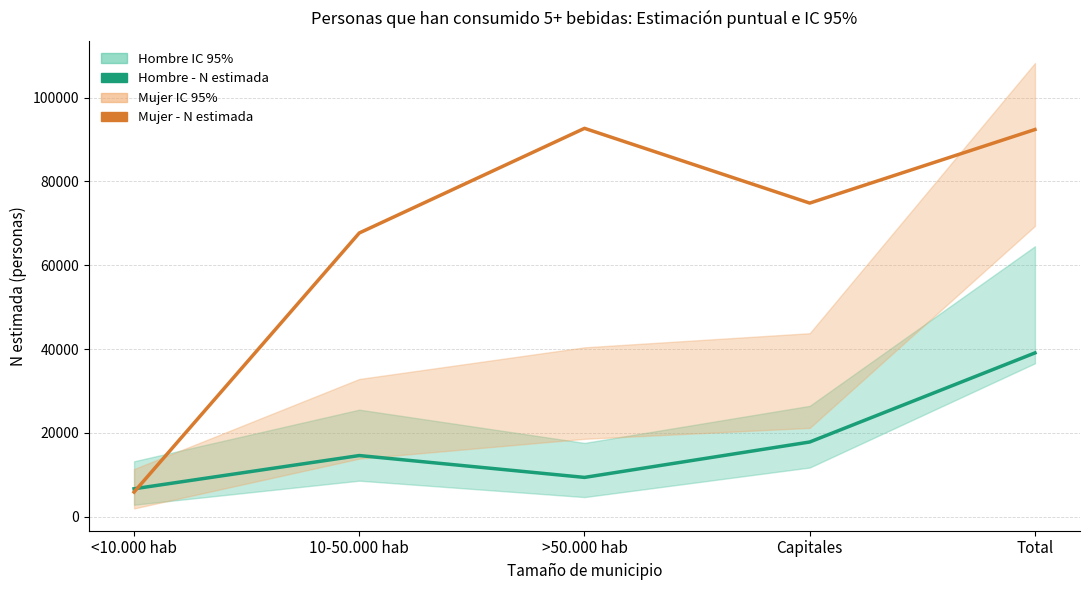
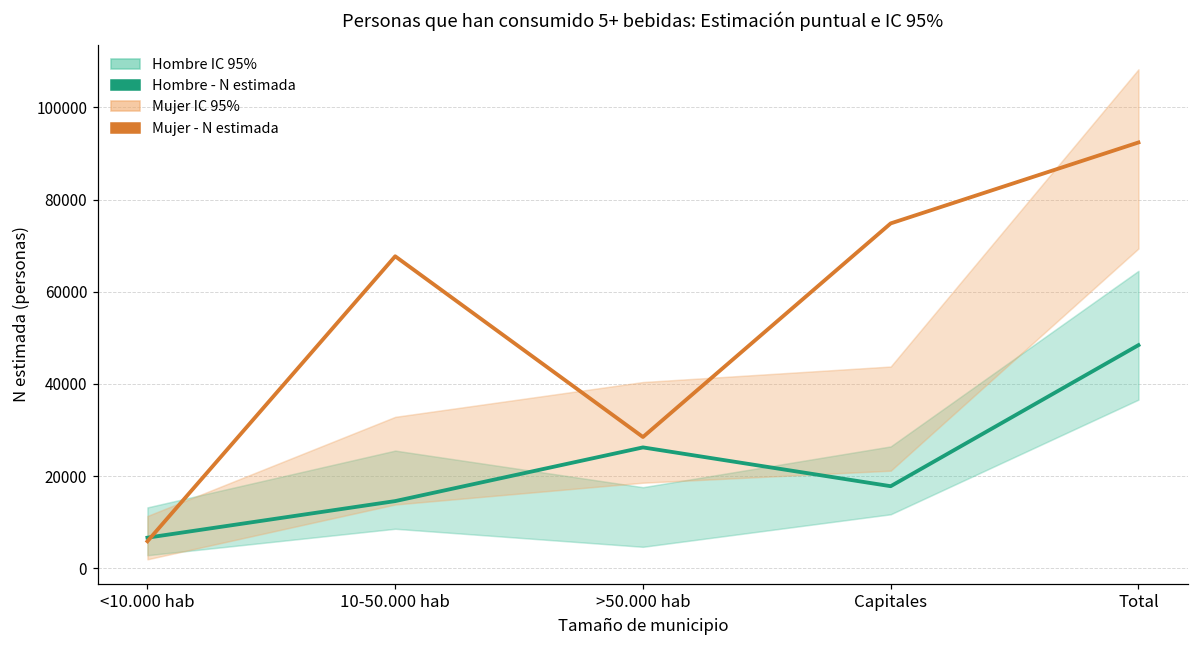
  {
    "Hombre - N estimada": {
      "<10.000 hab": 7000,
      "10-50.000 hab": 15000,
-     ">50.000 hab": 9000,
+     ">50.000 hab": 26000,
      "Capitales": 18000,
-     "Total": 39000
+     "Total": 48000
    },
    "Mujer - N estimada": {
      "<10.000 hab": 6000,
      "10-50.000 hab": 68000,
-     ">50.000 hab": 93000,
+     ">50.000 hab": 28000,
      "Capitales": 75000,
      "Total": 92000
    }
  }
